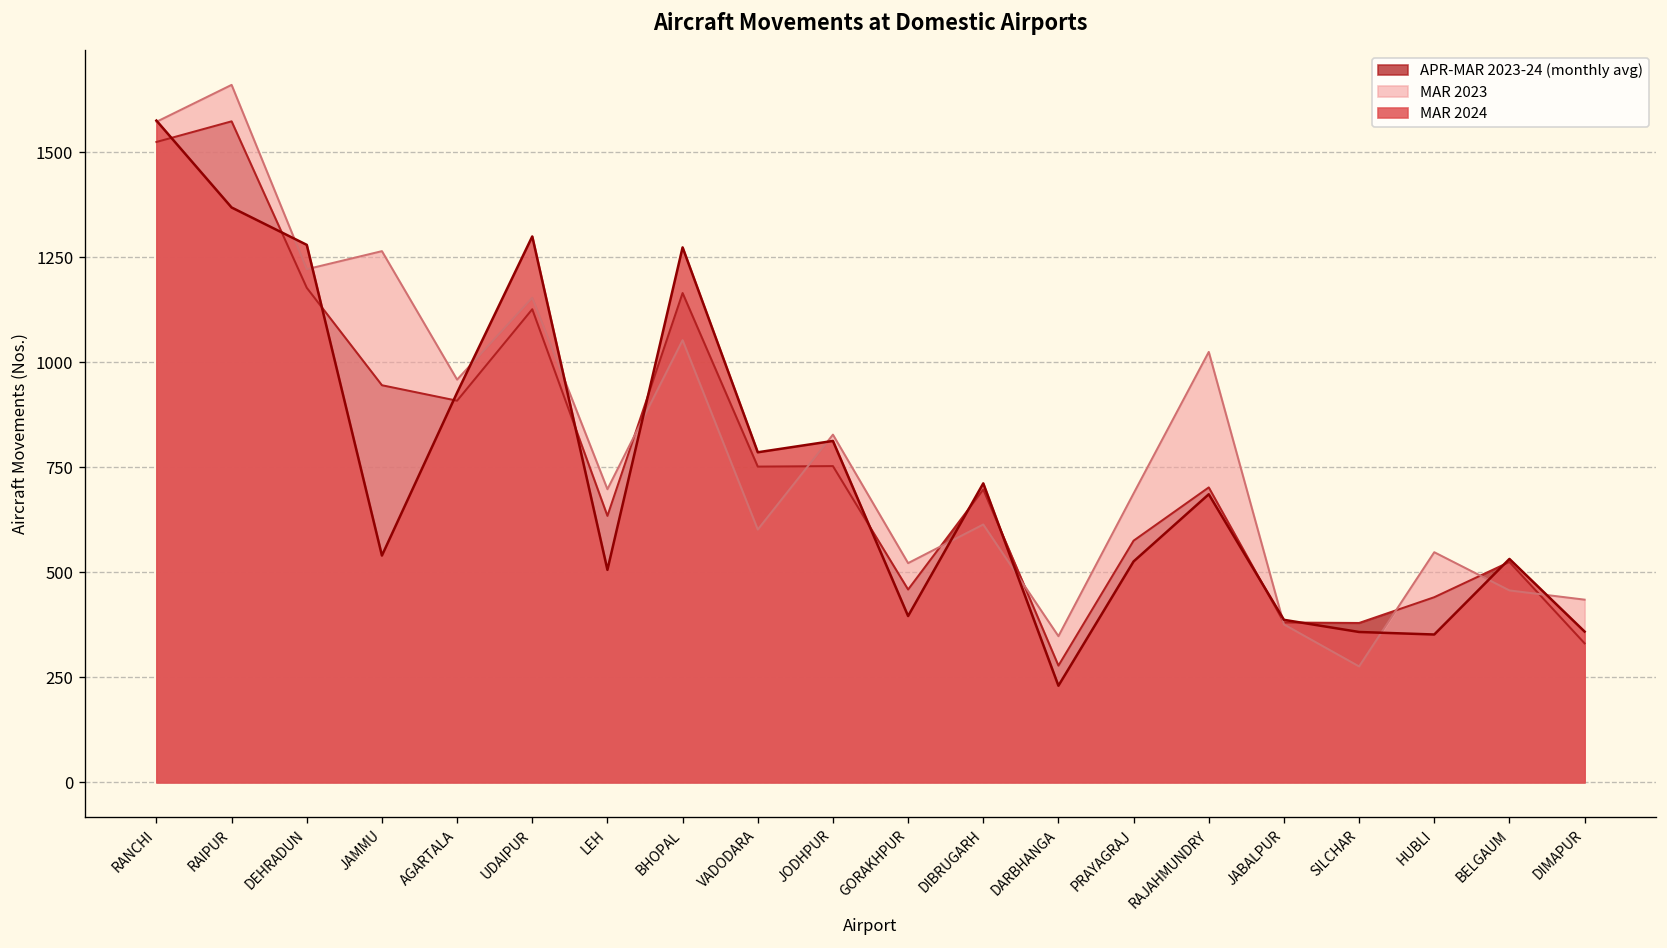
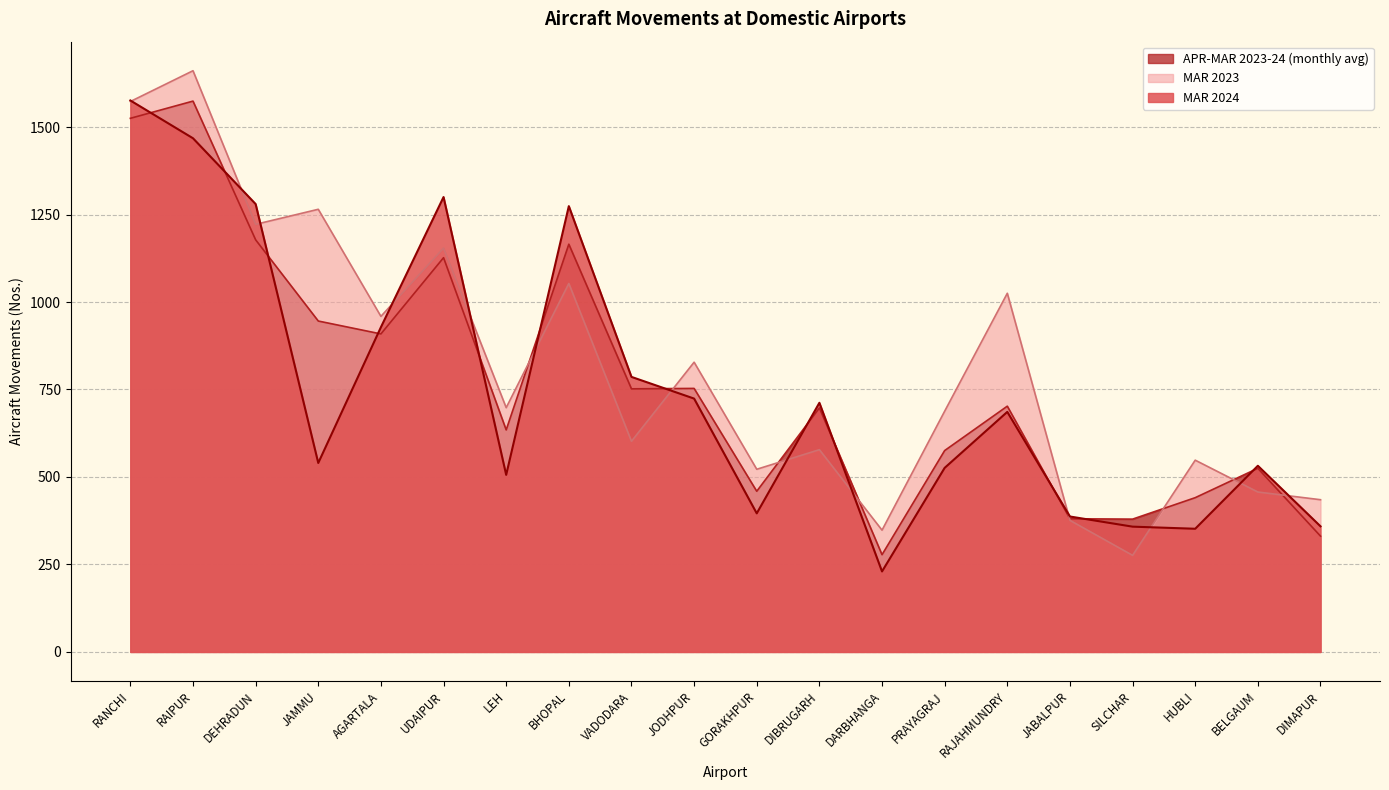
  {
    "APR-MAR 2023-24 (monthly avg)": {
      "RANCHI": 1530,
      "RAIPUR": 1570,
      "DEHRADUN": 1180,
      "JAMMU": 950,
      "AGARTALA": 910,
      "UDAIPUR": 1130,
      "LEH": 630,
      "BHOPAL": 1170,
      "VADODARA": 750,
      "JODHPUR": 750,
      "GORAKHPUR": 460,
      "DIBRUGARH": 700,
      "DARBHANGA": 280,
      "PRAYAGRAJ": 580,
      "RAJAHMUNDRY": 700,
      "SILCHAR": 380,
      "HUBLI": 440,
      "DIMAPUR": 330
    },
    "MAR 2023": {
      "RAIPUR": 1660,
      "DEHRADUN": 1220,
      "JAMMU": 1270,
      "AGARTALA": 960,
      "UDAIPUR": 1150,
      "LEH": 700,
      "BHOPAL": 1050,
      "VADODARA": 600,
      "JODHPUR": 830,
      "GORAKHPUR": 520,
-     "DIBRUGARH": 610,
+     "DIBRUGARH": 580,
      "DARBHANGA": 350,
      "PRAYAGRAJ": 690,
      "RAJAHMUNDRY": 1030,
      "SILCHAR": 280,
      "HUBLI": 550,
      "BELGAUM": 460,
      "DIMAPUR": 440
    },
    "MAR 2024": {
-     "RAIPUR": 1370,
+     "RAIPUR": 1470,
      "DEHRADUN": 1280,
      "JAMMU": 540,
      "AGARTALA": 930,
      "UDAIPUR": 1300,
      "LEH": 510,
      "BHOPAL": 1270,
      "VADODARA": 790,
-     "JODHPUR": 810,
+     "JODHPUR": 720,
      "GORAKHPUR": 400,
      "DIBRUGARH": 710,
      "DARBHANGA": 230,
      "PRAYAGRAJ": 530,
      "RAJAHMUNDRY": 690,
      "SILCHAR": 360,
      "HUBLI": 350,
      "DIMAPUR": 360
    }
  }
